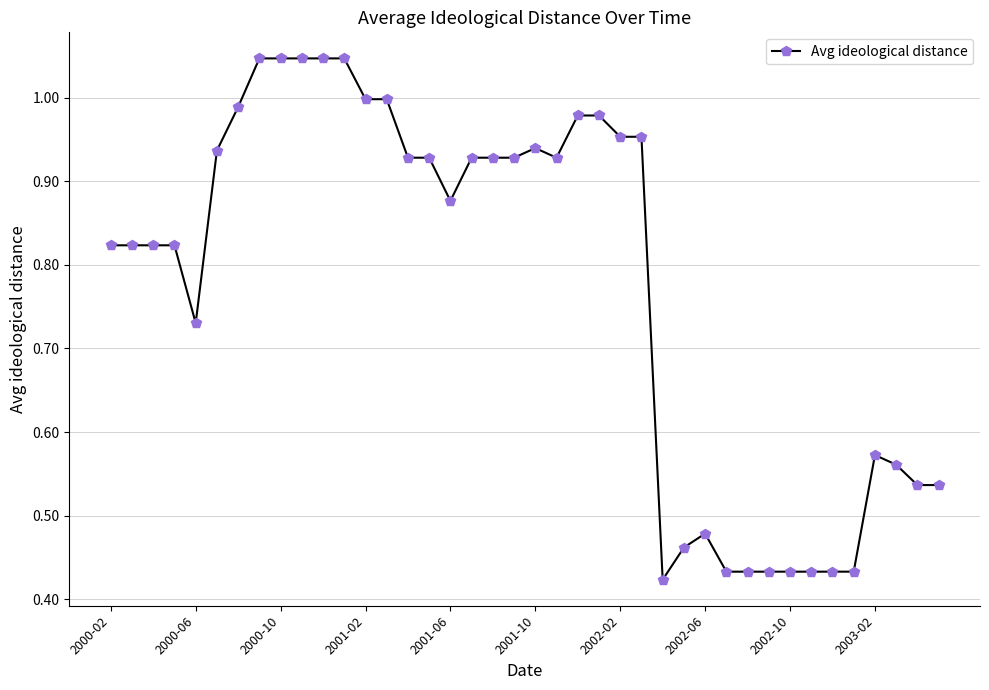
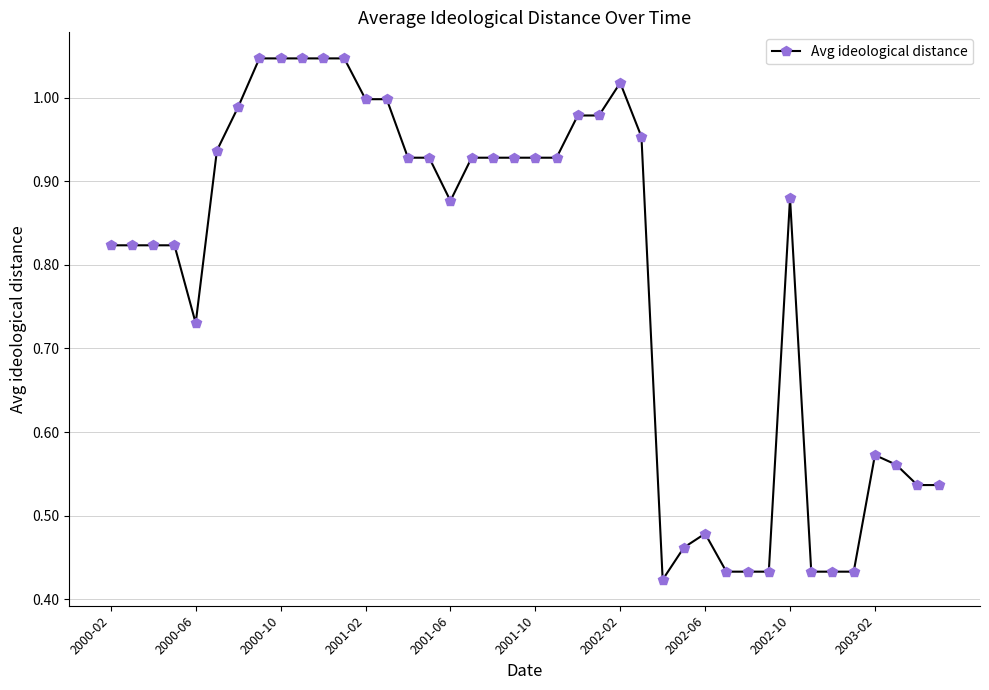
  {
    "2000-02": 0.82,
    "2000-06": 0.73,
    "2000-10": 1.05,
    "2001-02": 1.00,
    "2001-06": 0.88,
-   "2001-10": 0.94,
-   "2002-02": 0.95,
+   "2001-10": 0.93,
+   "2002-02": 1.02,
    "2002-06": 0.48,
-   "2002-10": 0.43,
+   "2002-10": 0.88,
    "2003-02": 0.57
  }
